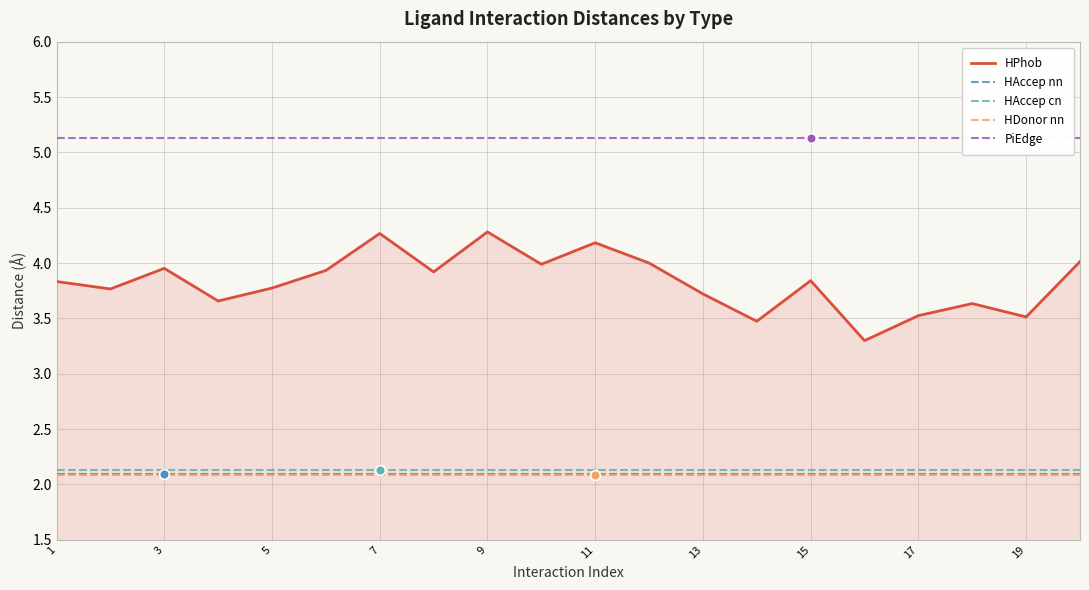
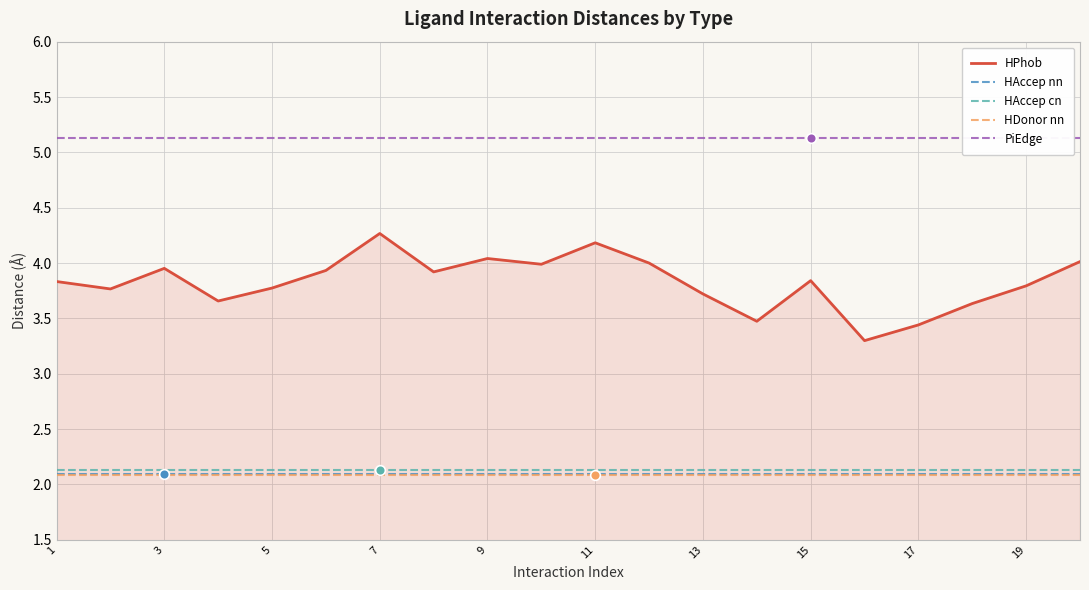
  {
    "HPhob": {
      "1": 3.83,
      "3": 3.95,
      "5": 3.77,
      "7": 4.27,
-     "9": 4.28,
+     "9": 4.04,
      "11": 4.18,
      "13": 3.72,
      "15": 3.84,
-     "17": 3.53,
-     "19": 3.51
+     "17": 3.44,
+     "19": 3.79
    }
  }
